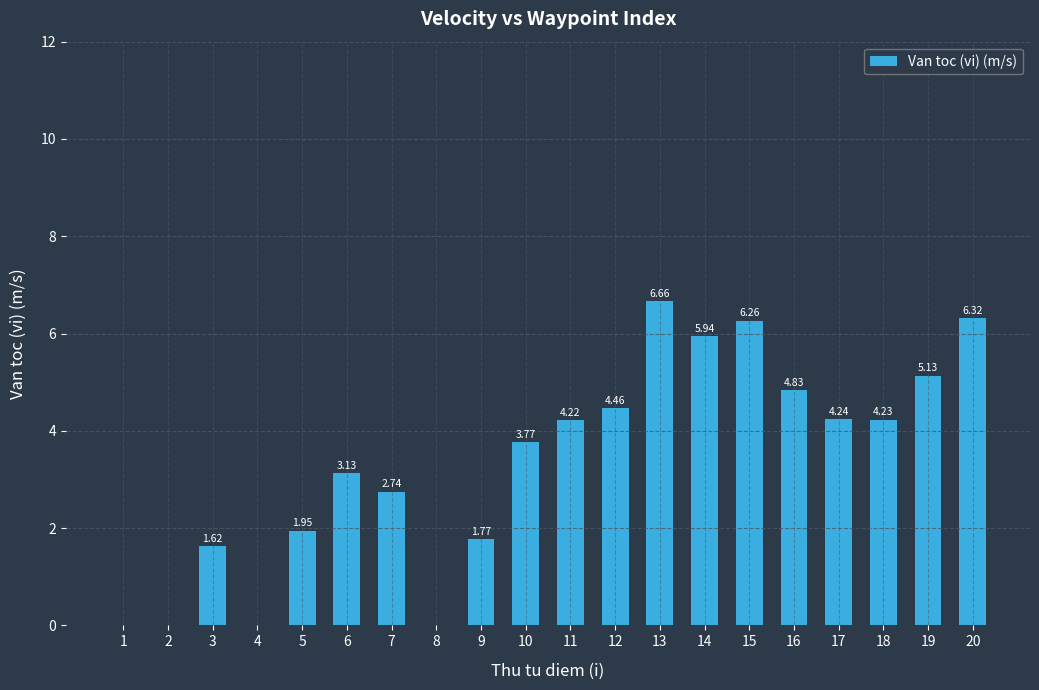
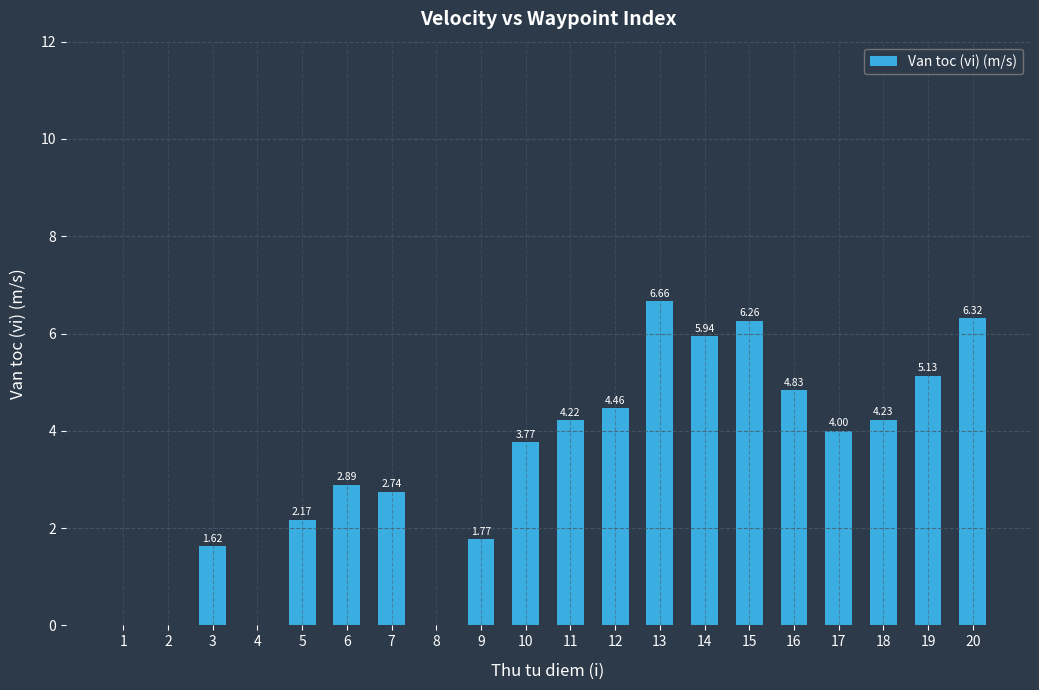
  {
    "3": 1.62,
-   "5": 1.95,
-   "6": 3.13,
+   "5": 2.17,
+   "6": 2.89,
    "7": 2.74,
    "9": 1.77,
    "10": 3.77,
    "11": 4.22,
    "12": 4.46,
    "13": 6.66,
    "14": 5.94,
    "15": 6.26,
    "16": 4.83,
-   "17": 4.24,
+   "17": 4.00,
    "18": 4.23,
    "19": 5.13,
    "20": 6.32
  }
